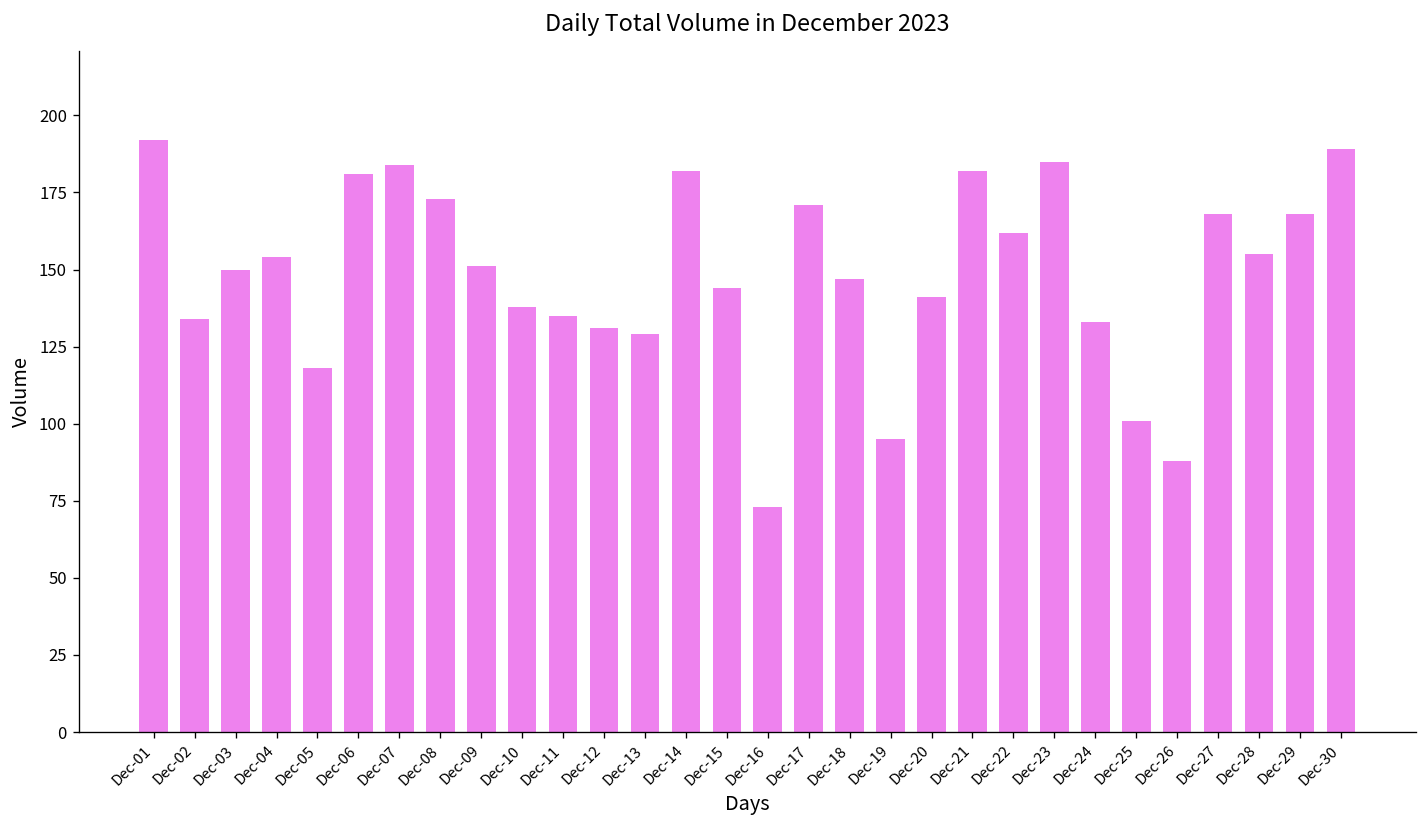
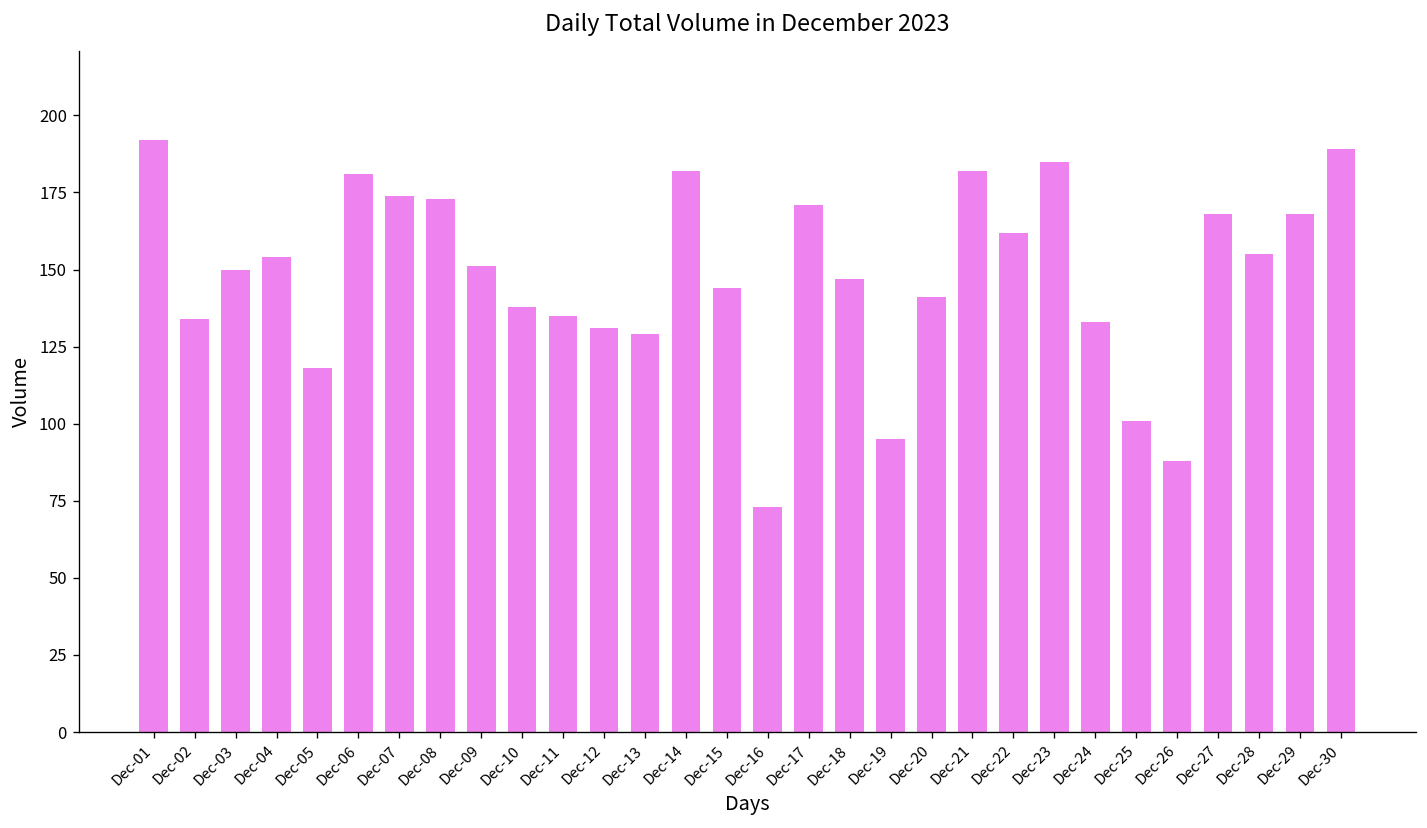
  {
    "Dec-01": 192,
    "Dec-02": 134,
    "Dec-03": 150,
    "Dec-04": 154,
    "Dec-05": 118,
    "Dec-06": 181,
-   "Dec-07": 184,
+   "Dec-07": 174,
    "Dec-08": 173,
    "Dec-09": 151,
    "Dec-10": 138,
    "Dec-11": 135,
    "Dec-12": 131,
    "Dec-13": 129,
    "Dec-14": 182,
    "Dec-15": 144,
    "Dec-16": 73,
    "Dec-17": 171,
    "Dec-18": 147,
    "Dec-19": 95,
    "Dec-20": 141,
    "Dec-21": 182,
    "Dec-22": 162,
    "Dec-23": 185,
    "Dec-24": 133,
    "Dec-25": 101,
    "Dec-26": 88,
    "Dec-27": 168,
    "Dec-28": 155,
    "Dec-29": 168,
    "Dec-30": 189
  }
